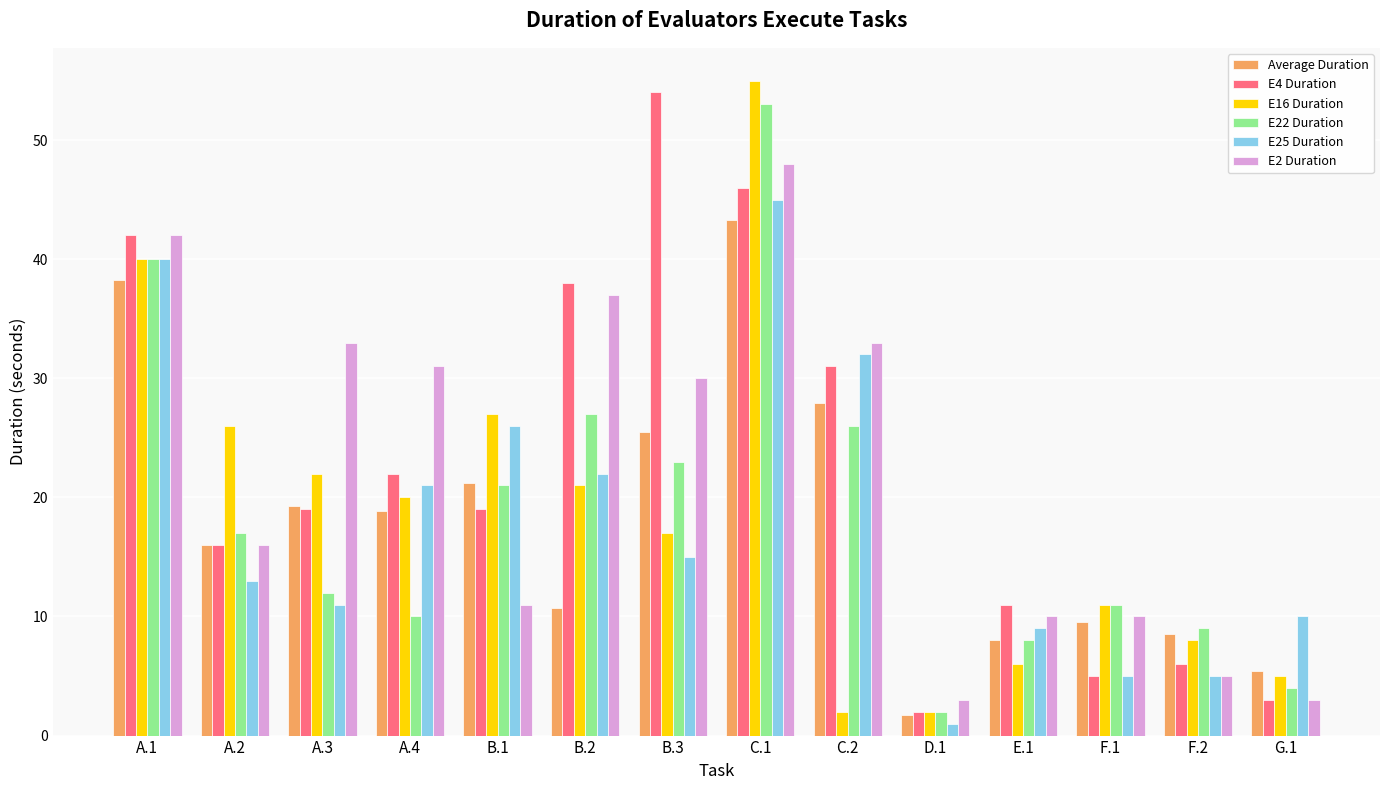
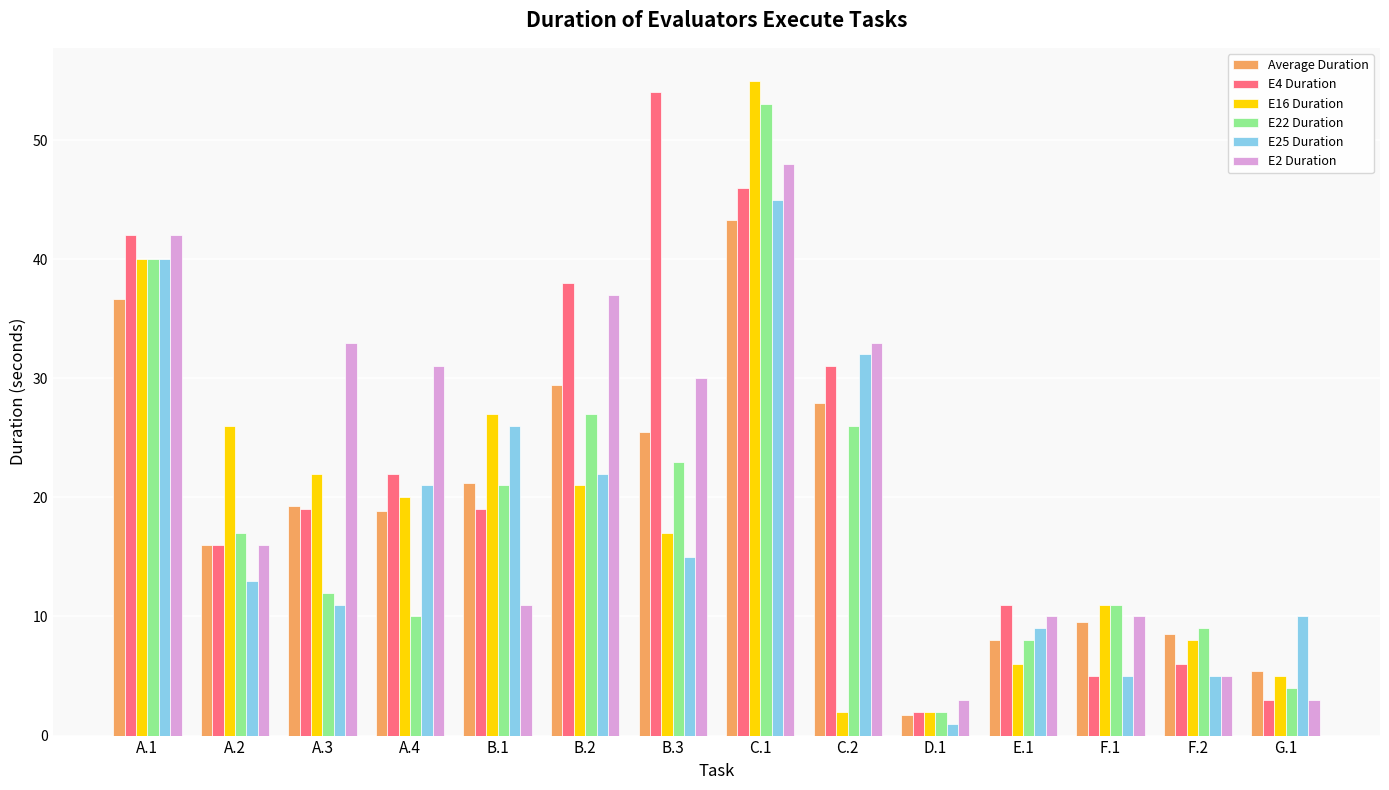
  {
    "Average Duration": {
-     "A.1": 38.2,
+     "A.1": 36.6,
      "A.2": 16.0,
      "A.3": 19.3,
      "A.4": 18.9,
      "B.1": 21.2,
-     "B.2": 10.7,
+     "B.2": 29.4,
      "B.3": 25.5,
      "C.1": 43.3,
      "C.2": 27.9,
      "D.1": 1.8,
      "E.1": 8.0,
      "F.1": 9.5,
      "F.2": 8.6,
      "G.1": 5.4
    },
    "E4 Duration": {
      "A.1": 42.0,
      "A.2": 16.0,
      "A.3": 19.0,
      "A.4": 22.0,
      "B.1": 19.0,
      "B.2": 38.0,
      "B.3": 54.0,
      "C.1": 46.0,
      "C.2": 31.0,
      "D.1": 2.0,
      "E.1": 11.0,
      "F.1": 5.0,
      "F.2": 6.0,
      "G.1": 3.0
    },
    "E16 Duration": {
      "A.1": 40.0,
      "A.2": 26.0,
      "A.3": 22.0,
      "A.4": 20.0,
      "B.1": 27.0,
      "B.2": 21.0,
      "B.3": 17.0,
      "C.1": 55.0,
      "C.2": 2.0,
      "D.1": 2.0,
      "E.1": 6.0,
      "F.1": 11.0,
      "F.2": 8.0,
      "G.1": 5.0
    },
    "E22 Duration": {
      "A.1": 40.0,
      "A.2": 17.0,
      "A.3": 12.0,
      "A.4": 10.0,
      "B.1": 21.0,
      "B.2": 27.0,
      "B.3": 23.0,
      "C.1": 53.0,
      "C.2": 26.0,
      "D.1": 2.0,
      "E.1": 8.0,
      "F.1": 11.0,
      "F.2": 9.0,
      "G.1": 4.0
    },
    "E25 Duration": {
      "A.1": 40.0,
      "A.2": 13.0,
      "A.3": 11.0,
      "A.4": 21.0,
      "B.1": 26.0,
      "B.2": 22.0,
      "B.3": 15.0,
      "C.1": 45.0,
      "C.2": 32.0,
      "D.1": 1.0,
      "E.1": 9.0,
      "F.1": 5.0,
      "F.2": 5.0,
      "G.1": 10.0
    },
    "E2 Duration": {
      "A.1": 42.0,
      "A.2": 16.0,
      "A.3": 33.0,
      "A.4": 31.0,
      "B.1": 11.0,
      "B.2": 37.0,
      "B.3": 30.0,
      "C.1": 48.0,
      "C.2": 33.0,
      "D.1": 3.0,
      "E.1": 10.0,
      "F.1": 10.0,
      "F.2": 5.0,
      "G.1": 3.0
    }
  }
